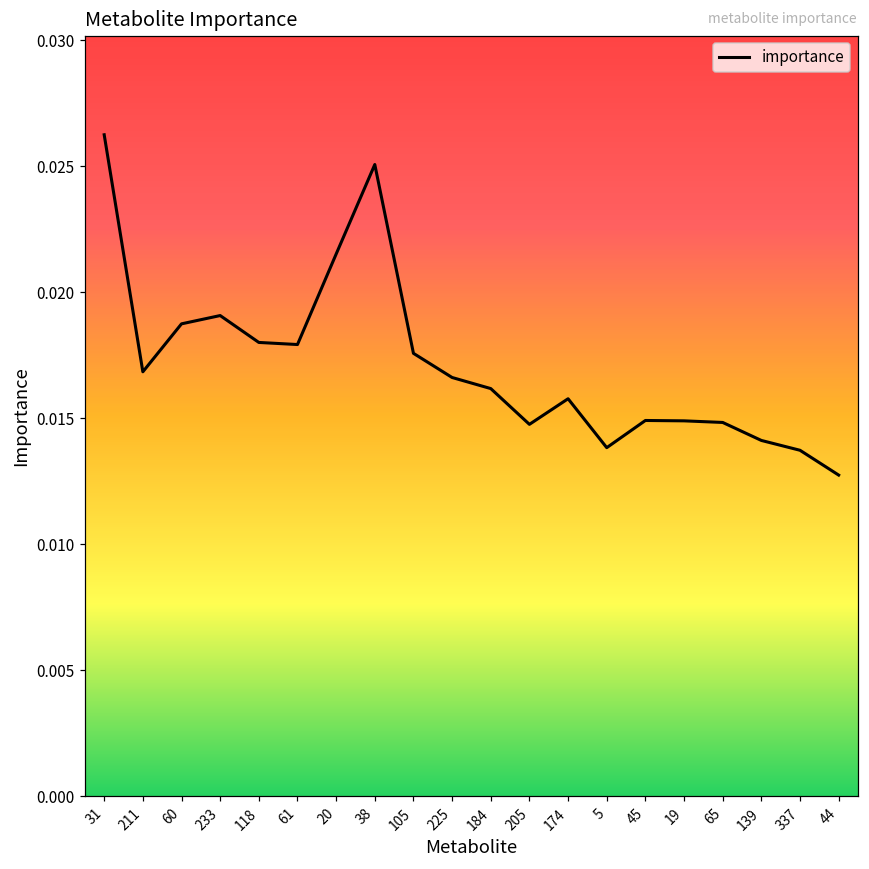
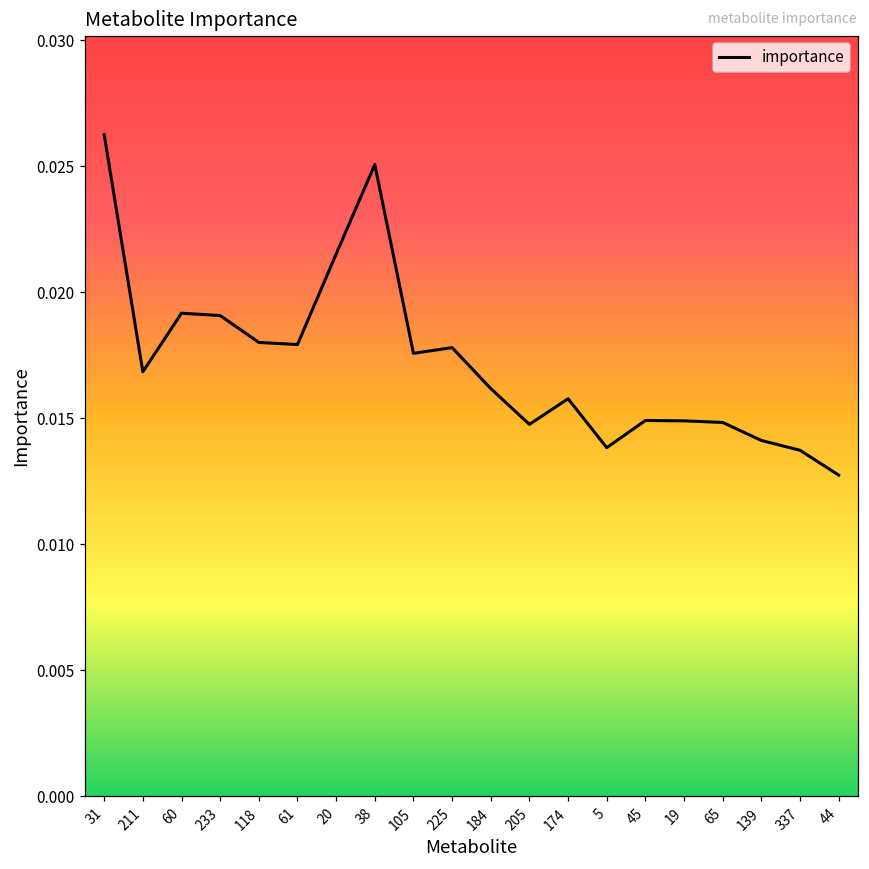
  {
    "31": 0.0263,
    "211": 0.0168,
-   "60": 0.0187,
+   "60": 0.0192,
    "233": 0.0191,
    "118": 0.0180,
    "61": 0.0179,
    "20": 0.0215,
    "38": 0.0251,
    "105": 0.0176,
-   "225": 0.0166,
+   "225": 0.0178,
    "184": 0.0162,
    "205": 0.0148,
    "174": 0.0158,
    "5": 0.0138,
    "45": 0.0149,
    "19": 0.0149,
    "65": 0.0148,
    "139": 0.0141,
    "337": 0.0137,
    "44": 0.0127
  }
